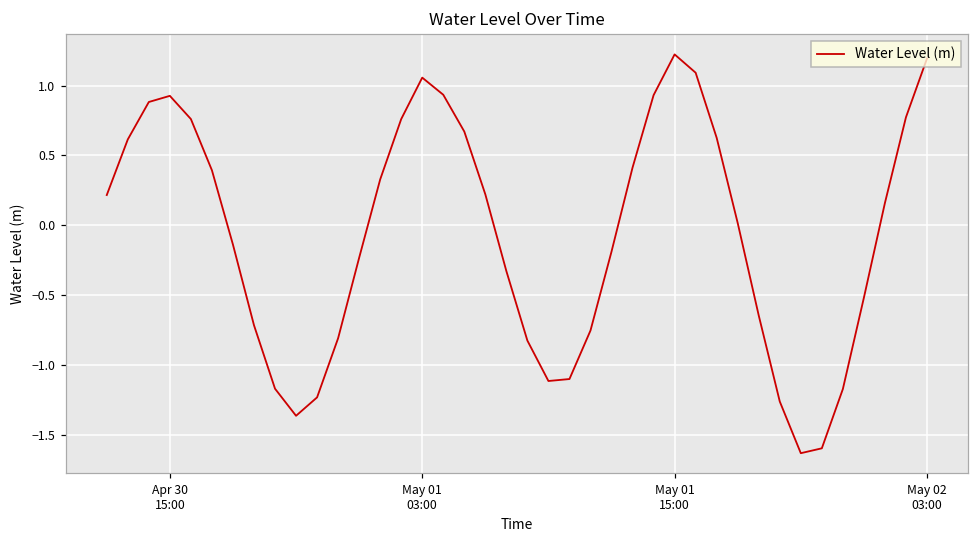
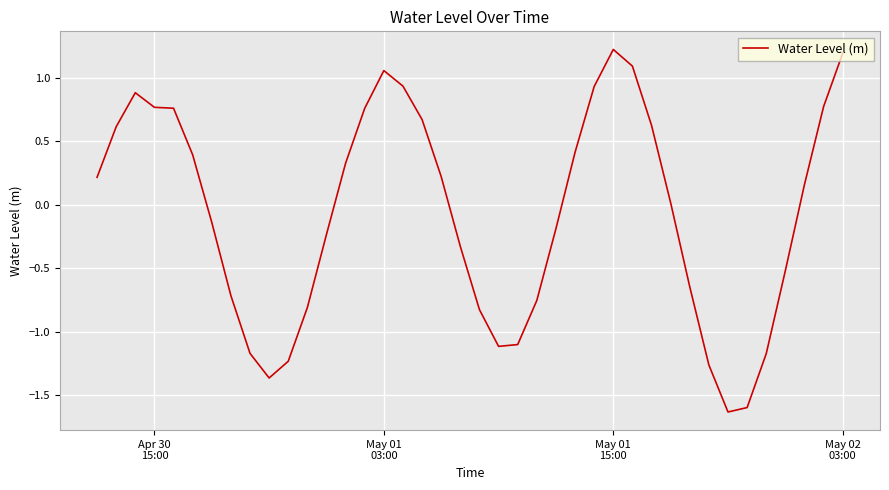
  {
-   "Apr 30 15:00": 0.93,
+   "Apr 30 15:00": 0.77,
    "May 01 03:00": 1.06,
    "May 01 15:00": 1.22
  }
